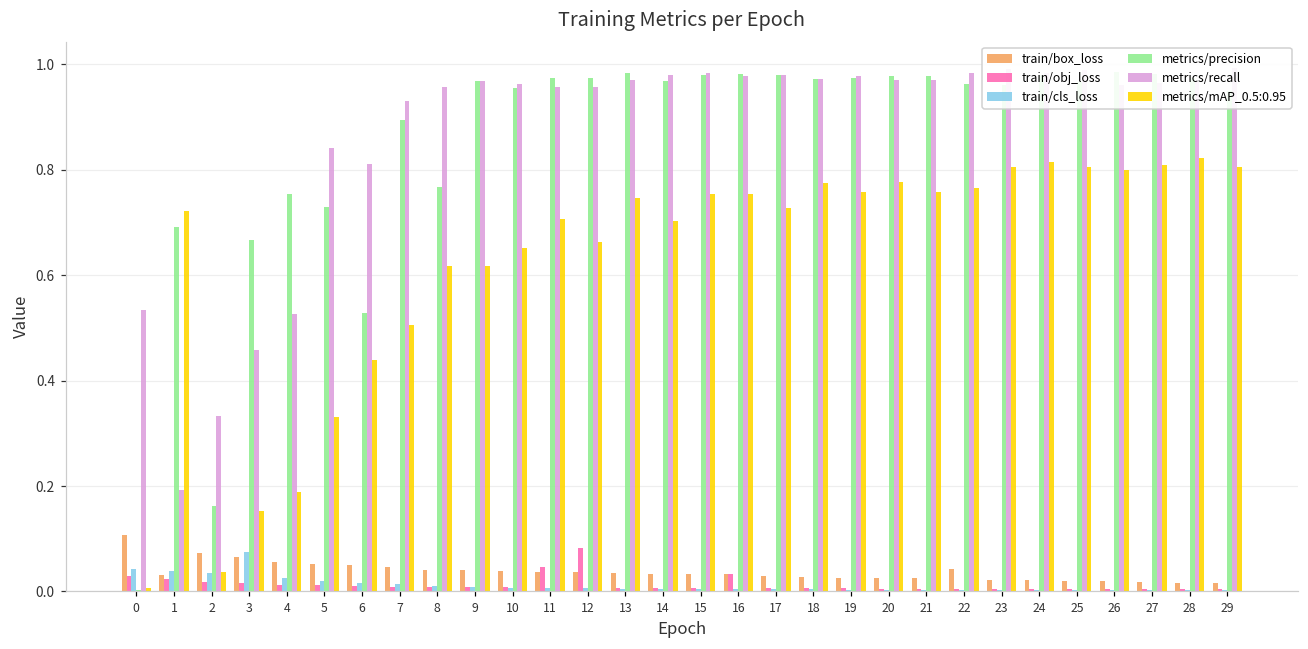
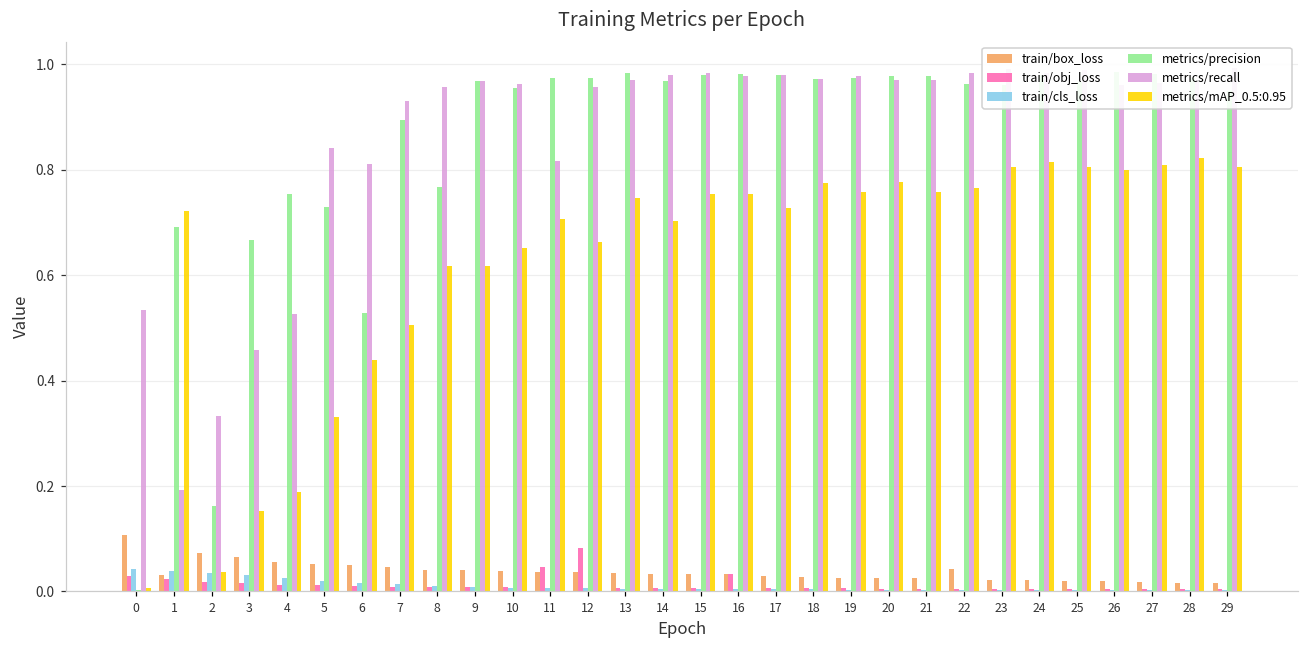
  {
    "train/box_loss": {
      "0": 0.11,
      "1": 0.03,
      "2": 0.07,
      "3": 0.06,
      "4": 0.06,
      "5": 0.05,
      "6": 0.05,
      "7": 0.05,
      "8": 0.04,
      "9": 0.04,
      "10": 0.04,
      "11": 0.04,
      "12": 0.04,
      "13": 0.04,
      "14": 0.03,
      "15": 0.03,
      "16": 0.03,
      "17": 0.03,
      "18": 0.03,
      "19": 0.03,
      "20": 0.03,
      "21": 0.02,
      "22": 0.04,
      "23": 0.02,
      "24": 0.02,
      "25": 0.02,
      "26": 0.02,
      "27": 0.02,
      "28": 0.02,
      "29": 0.02
    },
    "train/obj_loss": {
      "0": 0.03,
      "1": 0.02,
      "2": 0.02,
      "3": 0.02,
      "4": 0.01,
      "5": 0.01,
      "6": 0.01,
      "7": 0.01,
      "8": 0.01,
      "9": 0.01,
      "10": 0.01,
      "11": 0.05,
      "12": 0.08,
      "13": 0.01,
      "14": 0.01,
      "15": 0.01,
      "16": 0.03,
      "17": 0.01,
      "18": 0.01,
      "19": 0.01,
      "20": 0.01,
      "21": 0.01,
      "22": 0.01,
      "24": 0.01
    },
    "train/cls_loss": {
      "0": 0.04,
      "1": 0.04,
      "2": 0.04,
-     "3": 0.08,
+     "3": 0.03,
      "4": 0.03,
      "5": 0.02,
      "6": 0.02,
      "7": 0.01,
      "8": 0.01,
      "9": 0.01,
      "10": 0.01,
      "11": 0.01,
      "12": 0.01,
      "13": 0.01
    },
    "metrics/precision": {
      "1": 0.69,
      "2": 0.16,
      "3": 0.67,
      "4": 0.75,
      "5": 0.73,
      "6": 0.53,
      "7": 0.89,
      "8": 0.77,
      "9": 0.97,
      "10": 0.96,
      "11": 0.97,
      "12": 0.97,
      "13": 0.98,
      "14": 0.97,
      "15": 0.98,
      "16": 0.98,
      "17": 0.98,
      "18": 0.97,
      "19": 0.97,
      "20": 0.98,
      "21": 0.98,
      "22": 0.96
    },
    "metrics/recall": {
      "0": 0.53,
      "1": 0.19,
      "2": 0.33,
      "3": 0.46,
      "4": 0.53,
      "5": 0.84,
      "6": 0.81,
      "7": 0.93,
      "8": 0.96,
      "9": 0.97,
      "10": 0.96,
-     "11": 0.96,
+     "11": 0.82,
      "12": 0.96,
      "13": 0.97,
      "14": 0.98,
      "15": 0.98,
      "16": 0.98,
      "17": 0.98,
      "18": 0.97,
      "19": 0.98,
      "20": 0.97,
      "21": 0.97,
      "22": 0.98
    },
    "metrics/mAP_0.5:0.95": {
      "0": 0.01,
      "1": 0.72,
      "2": 0.04,
      "3": 0.15,
      "4": 0.19,
      "5": 0.33,
      "6": 0.44,
      "7": 0.50,
      "8": 0.62,
      "9": 0.62,
      "10": 0.65,
      "11": 0.71,
      "12": 0.66,
      "13": 0.75,
      "14": 0.70,
      "15": 0.75,
      "16": 0.75,
      "17": 0.73,
      "18": 0.77,
      "19": 0.76,
      "20": 0.78,
      "21": 0.76,
      "22": 0.77,
      "23": 0.80,
      "24": 0.81,
      "25": 0.81,
      "26": 0.80,
      "27": 0.81,
      "28": 0.82,
      "29": 0.81
    }
  }
